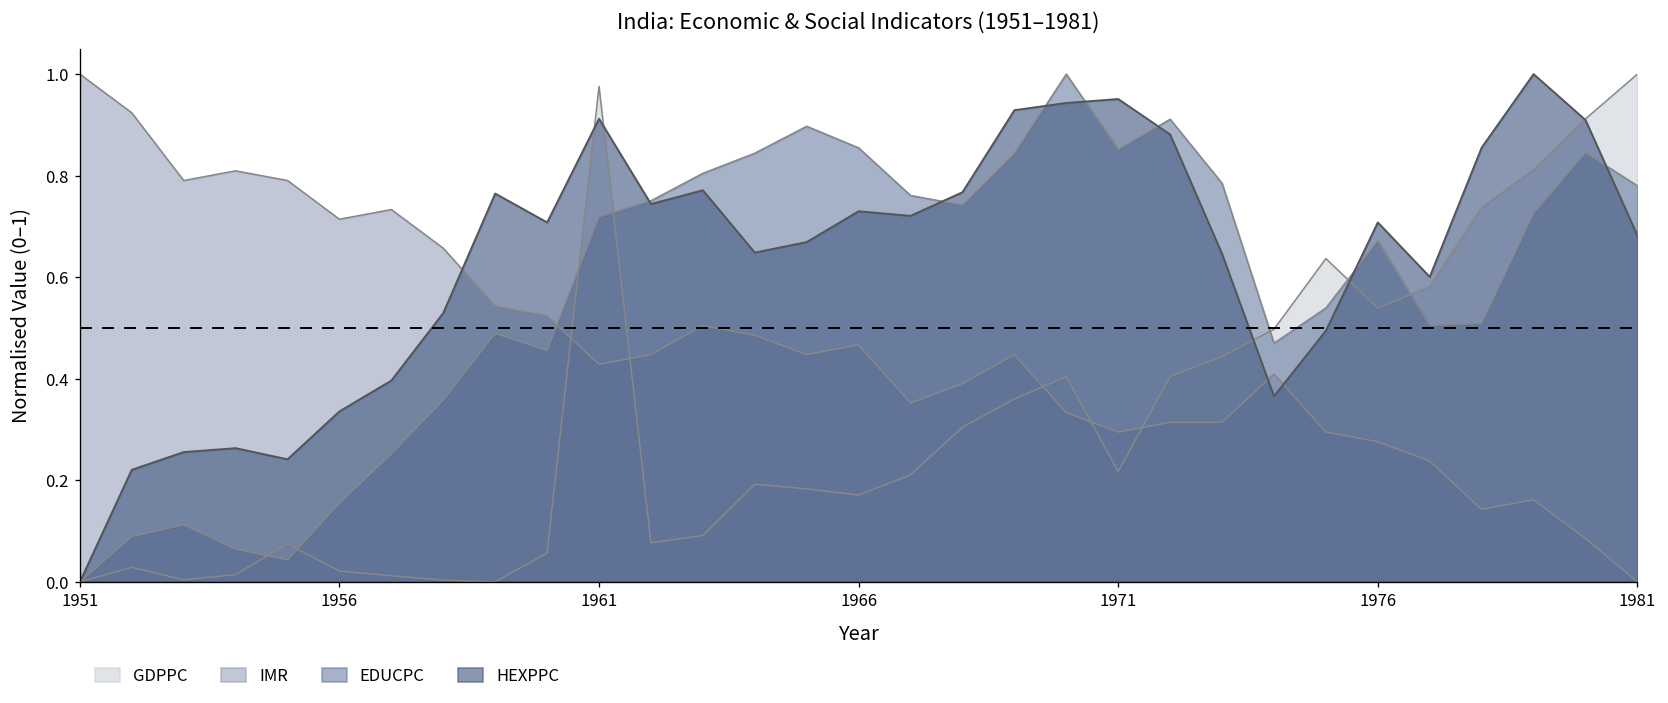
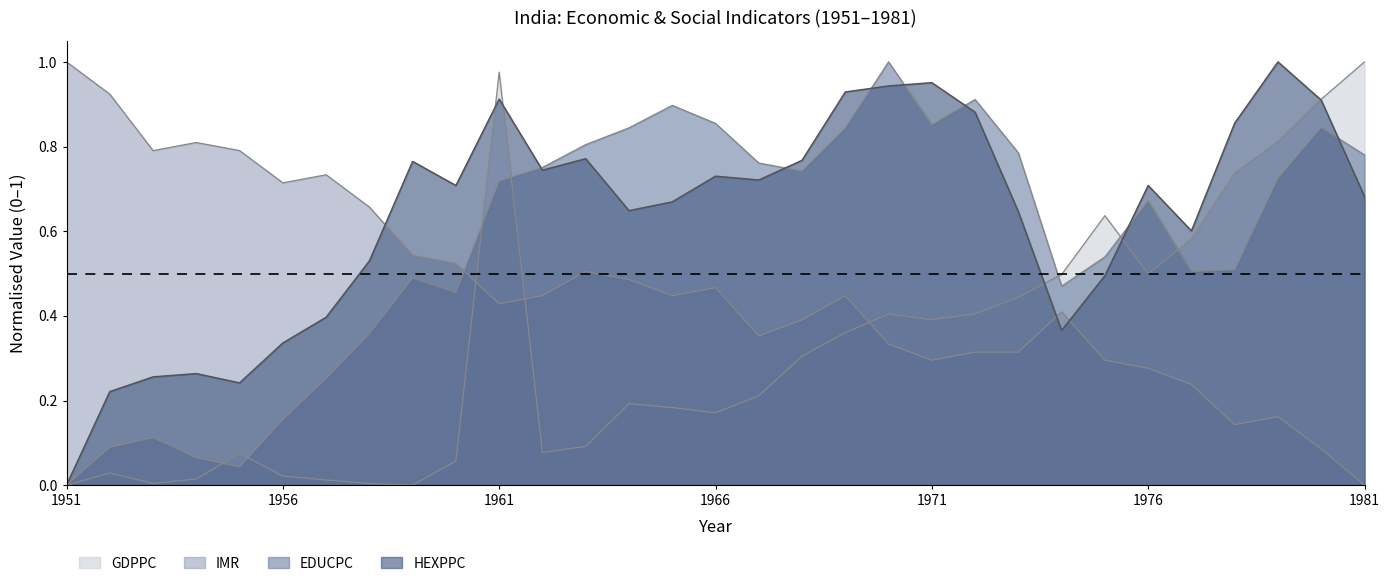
  {
    "GDPPC": {
      "1956": 0.02,
      "1961": 0.98,
      "1966": 0.17,
-     "1971": 0.22,
-     "1976": 0.54,
+     "1971": 0.39,
+     "1976": 0.50,
      "1981": 1.00
    }
  }
